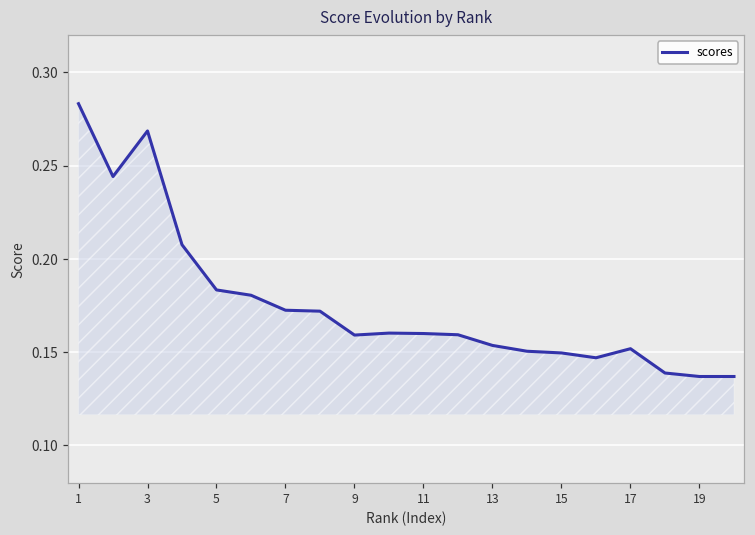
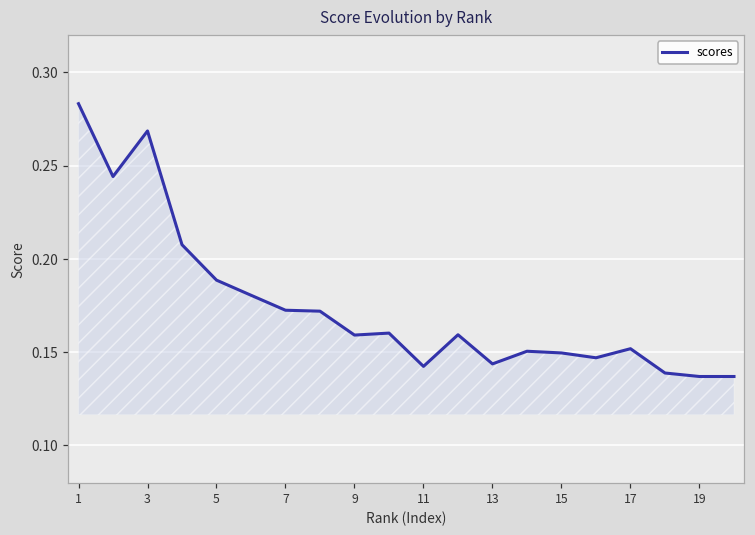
  {
    "1": 0.283,
    "3": 0.269,
-   "5": 0.183,
+   "5": 0.189,
    "7": 0.172,
    "9": 0.159,
-   "11": 0.160,
-   "13": 0.154,
+   "11": 0.142,
+   "13": 0.144,
    "15": 0.150,
    "17": 0.152,
    "19": 0.137
  }
